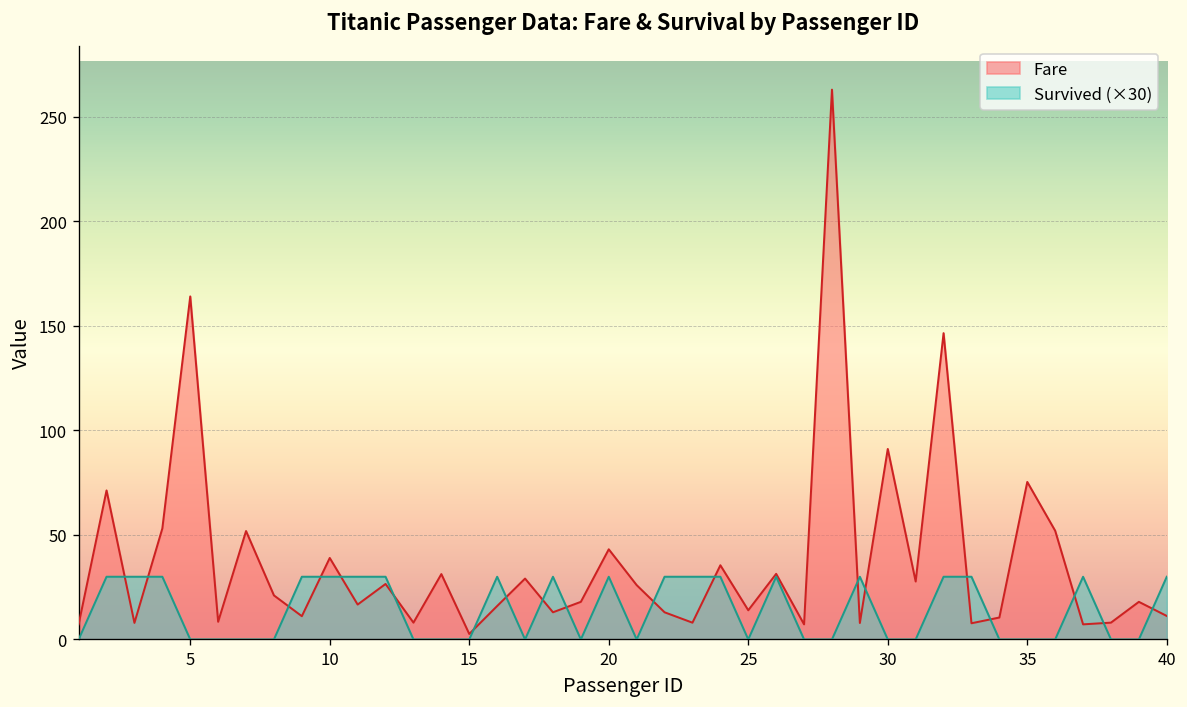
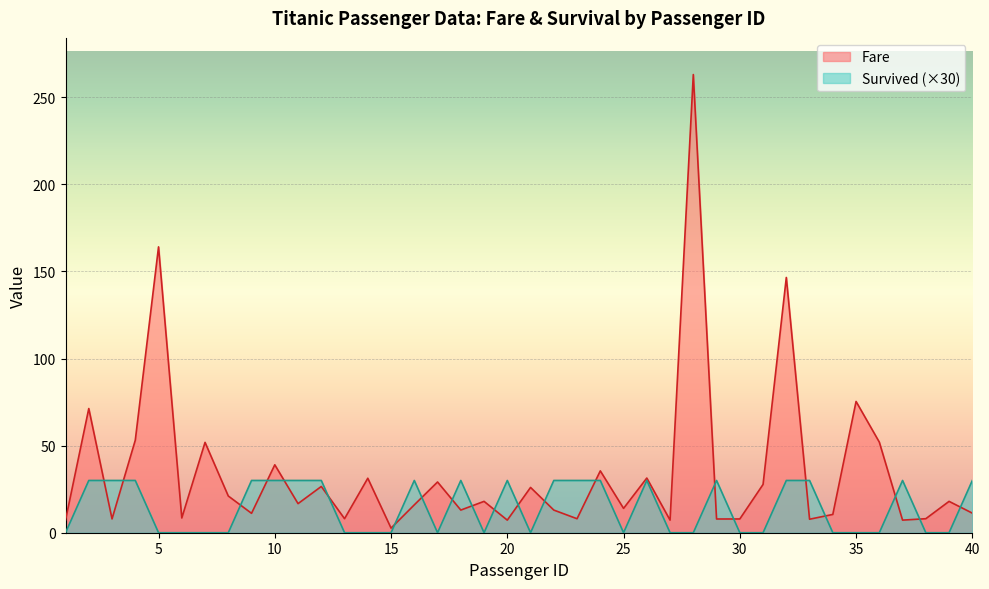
  {
    "Fare": {
      "5": 164,
      "10": 39,
      "15": 3,
-     "20": 43,
+     "20": 7,
      "25": 14,
-     "30": 91,
+     "30": 8,
      "35": 75,
      "40": 11
    },
    "Survived (×30)": {
      "5": 0,
      "10": 30,
      "15": 0,
      "20": 30,
      "25": 0,
      "30": 0,
      "35": 0,
      "40": 30
    }
  }
